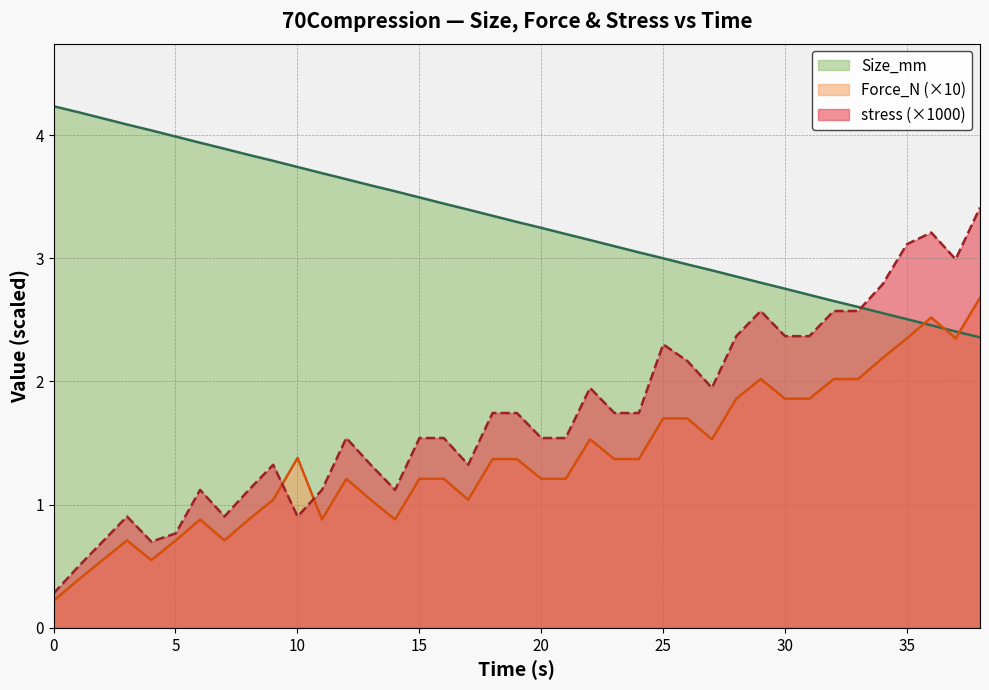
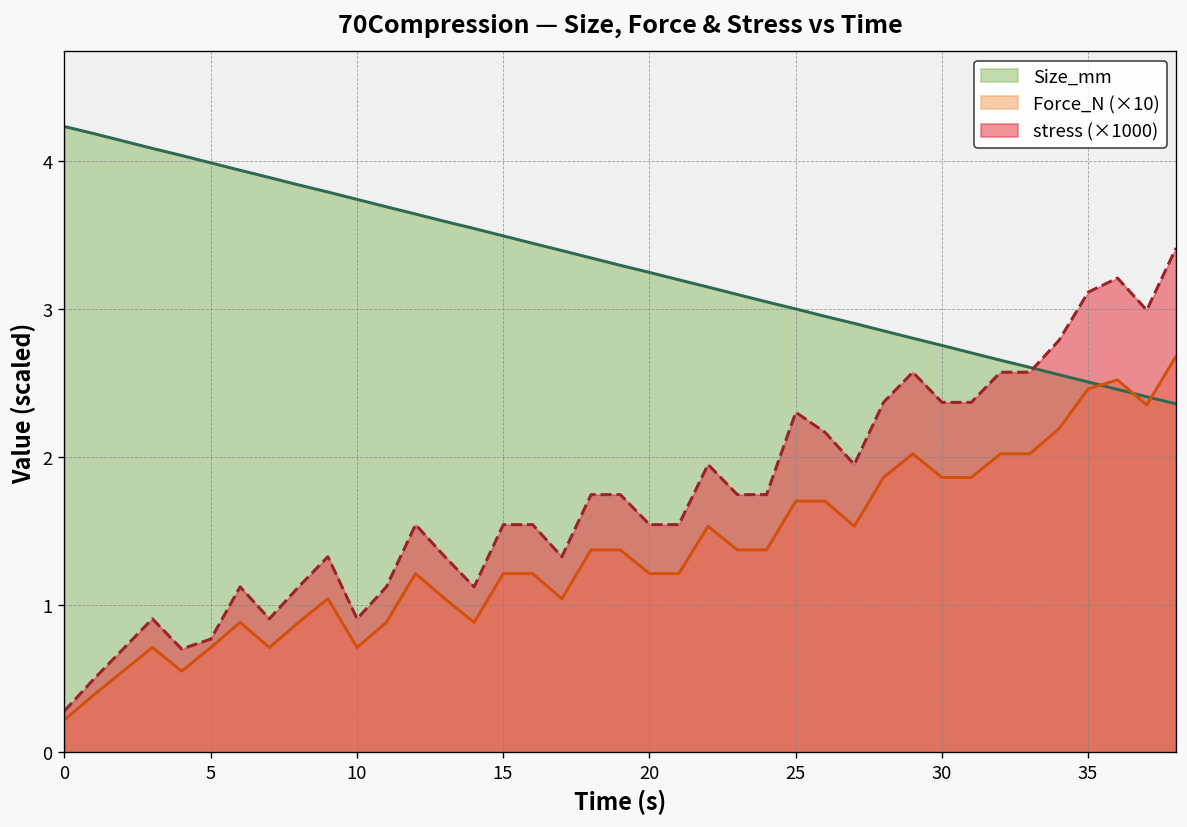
  {
    "Size_mm": {
      "0": 4.23,
      "5": 3.99,
      "10": 3.74,
      "15": 3.49,
      "20": 3.25,
      "25": 3.00,
      "30": 2.75,
      "35": 2.51
    },
    "Force_N (×10)": {
      "0": 0.22,
      "5": 0.71,
-     "10": 1.38,
+     "10": 0.71,
      "15": 1.21,
      "20": 1.21,
      "25": 1.70,
      "30": 1.86,
-     "35": 2.35
+     "35": 2.46
    },
    "stress (×1000)": {
      "0": 0.28,
      "5": 0.77,
      "10": 0.90,
      "15": 1.54,
      "20": 1.54,
      "25": 2.30,
      "30": 2.37,
      "35": 3.11
    }
  }
